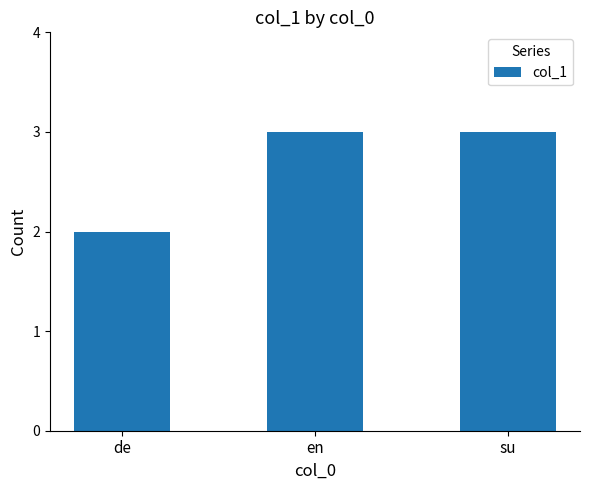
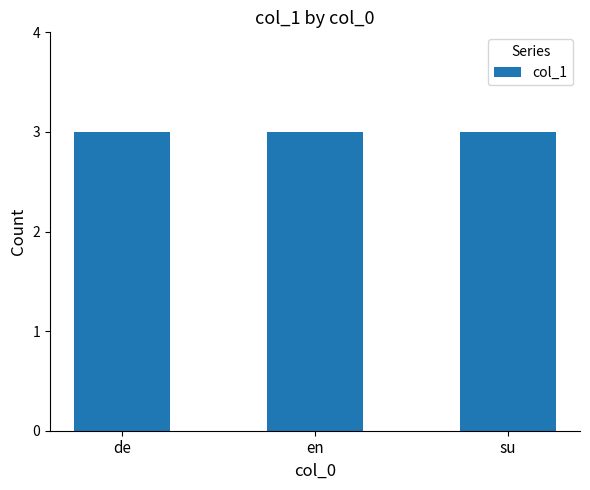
  {
-   "de": 2,
+   "de": 3,
    "en": 3,
    "su": 3
  }
